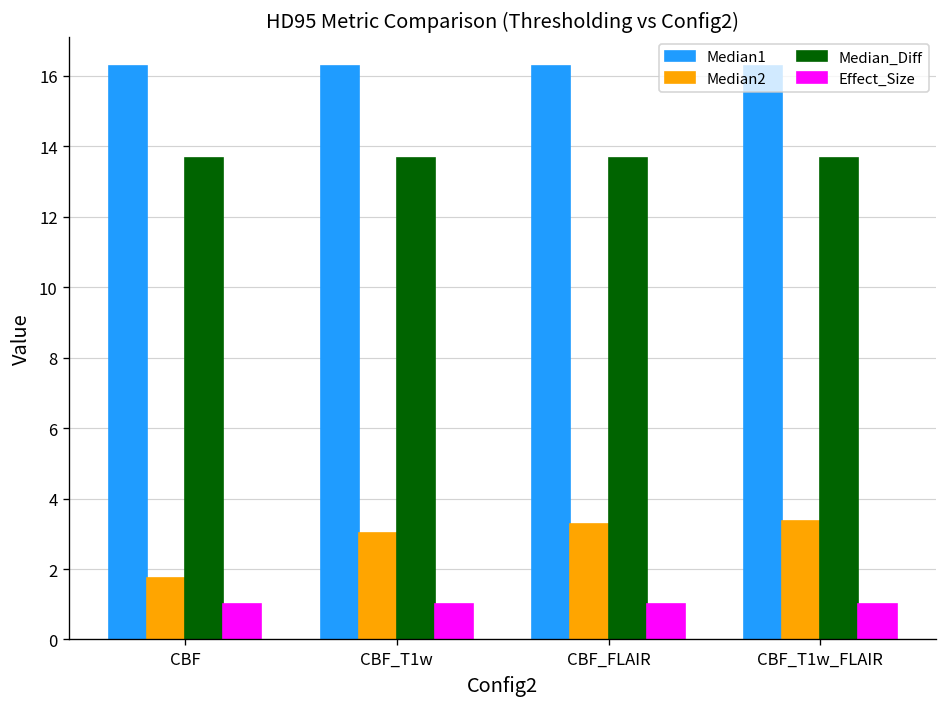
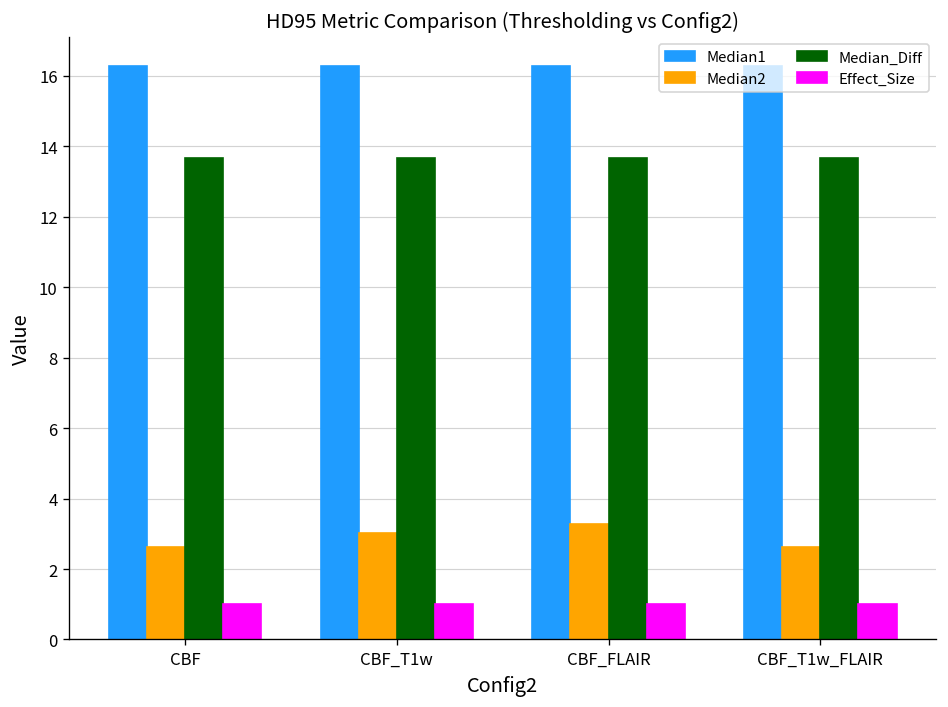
  {
    "Median1": {
      "CBF": 16.3,
      "CBF_T1w": 16.3,
      "CBF_FLAIR": 16.3
    },
    "Median2": {
-     "CBF": 1.7,
+     "CBF": 2.6,
      "CBF_T1w": 3.0,
      "CBF_FLAIR": 3.3,
-     "CBF_T1w_FLAIR": 3.3
+     "CBF_T1w_FLAIR": 2.6
    },
    "Median_Diff": {
      "CBF": 13.7,
      "CBF_T1w": 13.7,
      "CBF_FLAIR": 13.7,
      "CBF_T1w_FLAIR": 13.7
    },
    "Effect_Size": {
      "CBF": 1.0,
      "CBF_T1w": 1.0,
      "CBF_FLAIR": 1.0,
      "CBF_T1w_FLAIR": 1.0
    }
  }
